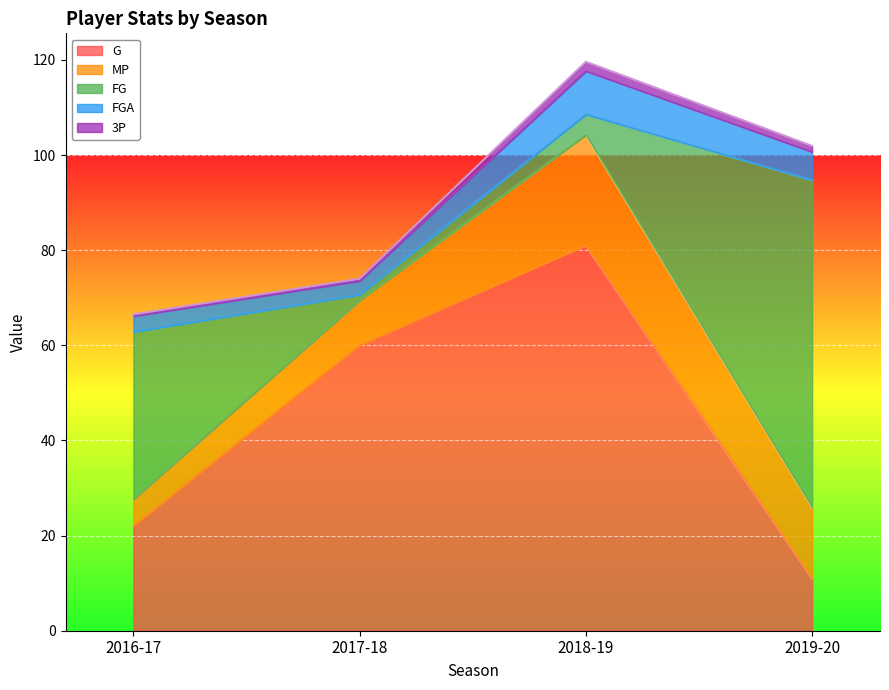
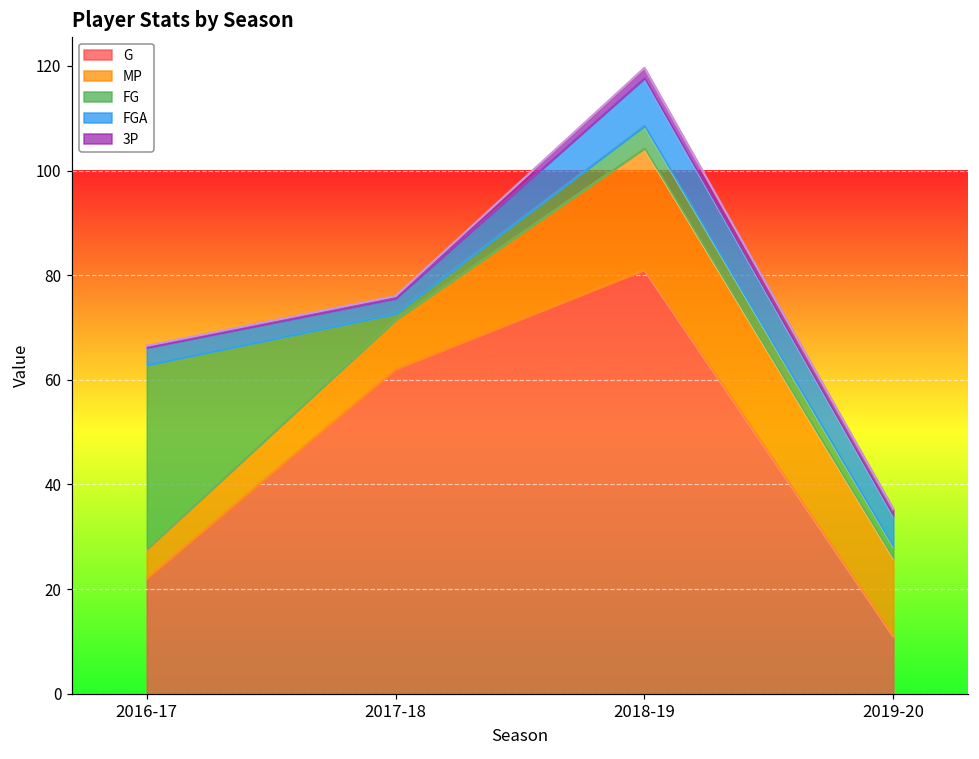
  {
    "G": {
      "2016-17": 22,
-     "2017-18": 60,
+     "2017-18": 62,
      "2018-19": 81,
      "2019-20": 11
    },
    "MP": {
      "2016-17": 6,
      "2017-18": 9,
      "2018-19": 23,
      "2019-20": 15
    },
    "FG": {
      "2016-17": 35,
      "2017-18": 1,
      "2018-19": 4,
-     "2019-20": 69
+     "2019-20": 2
    },
    "FGA": {
      "2018-19": 9,
      "2019-20": 6
    },
    "3P": {
      "2018-19": 2,
      "2019-20": 1
    }
  }
